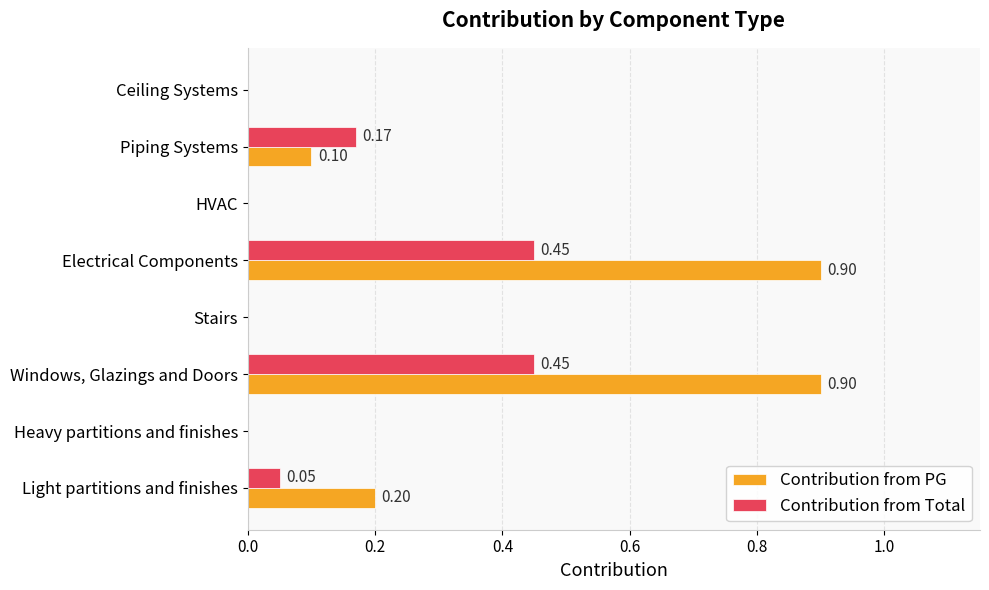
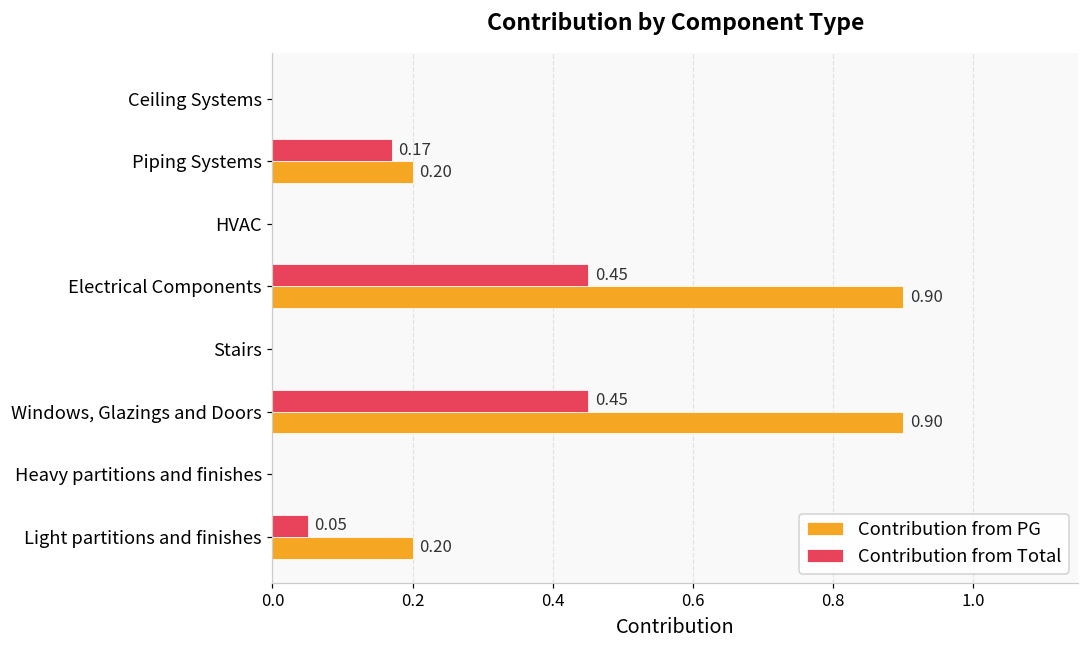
  {
    "Contribution from PG": {
-     "Piping Systems": 0.10,
+     "Piping Systems": 0.20,
      "Electrical Components": 0.90,
      "Windows, Glazings and Doors": 0.90,
      "Light partitions and finishes": 0.20
    },
    "Contribution from Total": {
      "Piping Systems": 0.17,
      "Electrical Components": 0.45,
      "Windows, Glazings and Doors": 0.45,
      "Light partitions and finishes": 0.05
    }
  }
